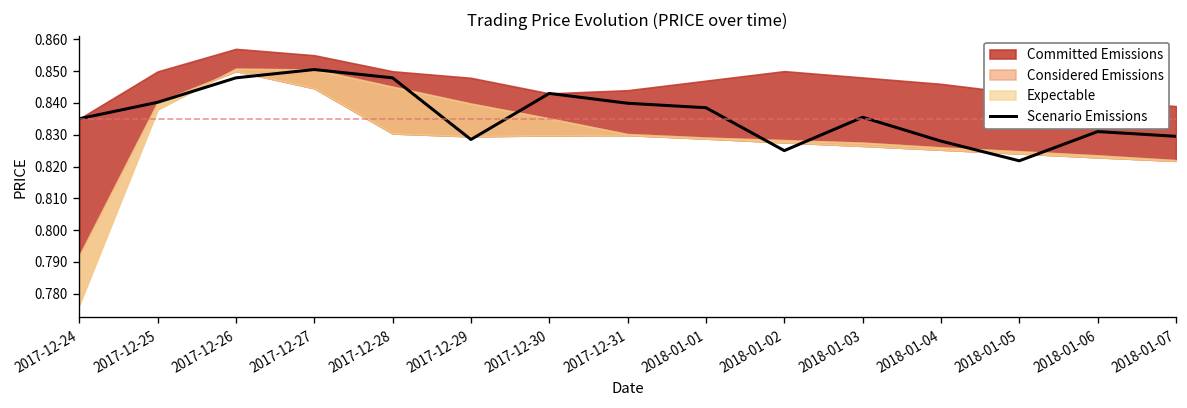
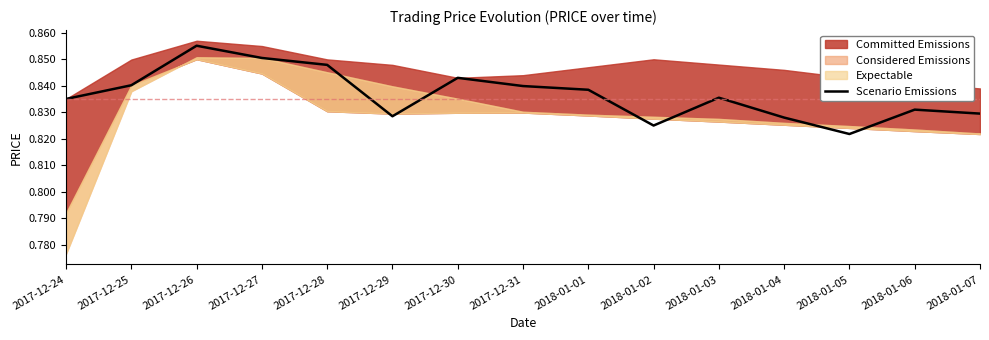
  {
    "Scenario Emissions": {
-     "2017-12-26": 0.848,
+     "2017-12-26": 0.855,
      "2017-12-28": 0.848,
      "2017-12-29": 0.829,
      "2017-12-31": 0.840,
      "2018-01-01": 0.839,
      "2018-01-02": 0.825,
      "2018-01-03": 0.836,
      "2018-01-04": 0.828,
      "2018-01-05": 0.822,
      "2018-01-06": 0.831,
      "2018-01-07": 0.830
    }
  }
